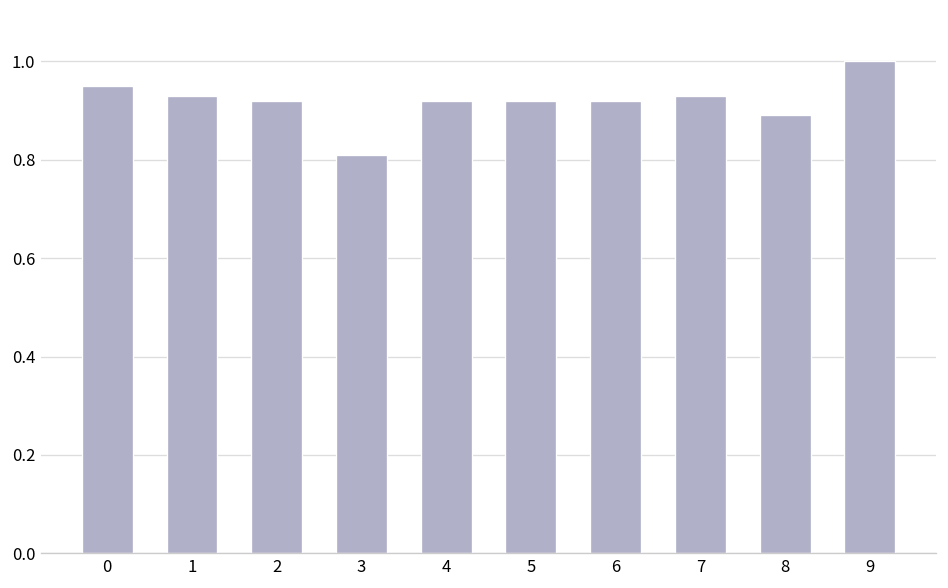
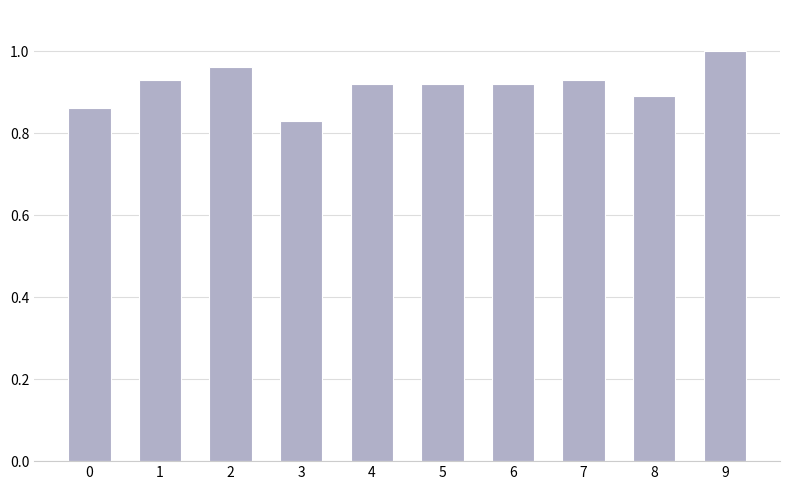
  {
-   "0": 0.95,
+   "0": 0.86,
    "1": 0.93,
-   "2": 0.92,
-   "3": 0.81,
+   "2": 0.96,
+   "3": 0.83,
    "4": 0.92,
    "5": 0.92,
    "6": 0.92,
    "7": 0.93,
    "8": 0.89,
    "9": 1.00
  }
